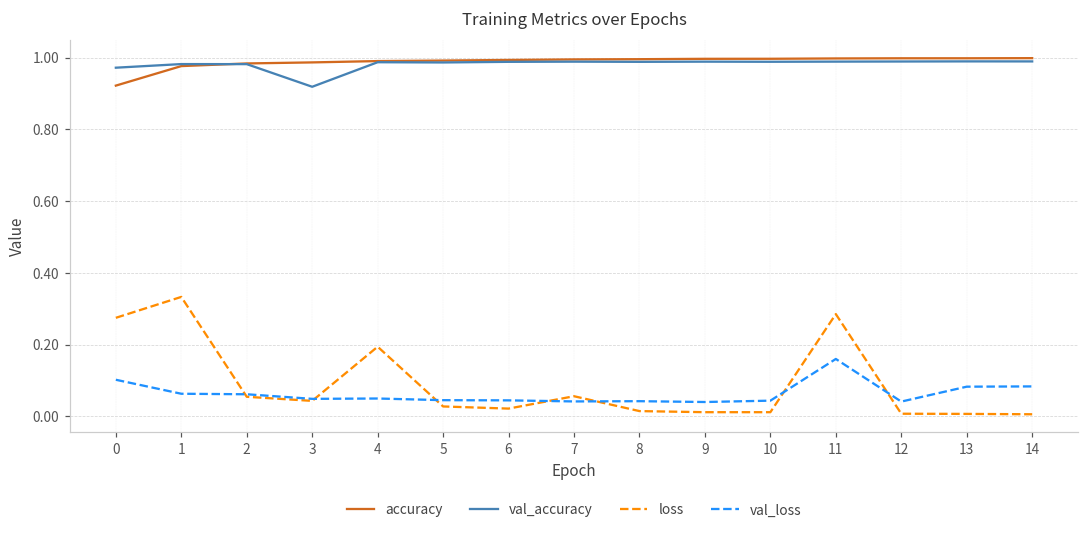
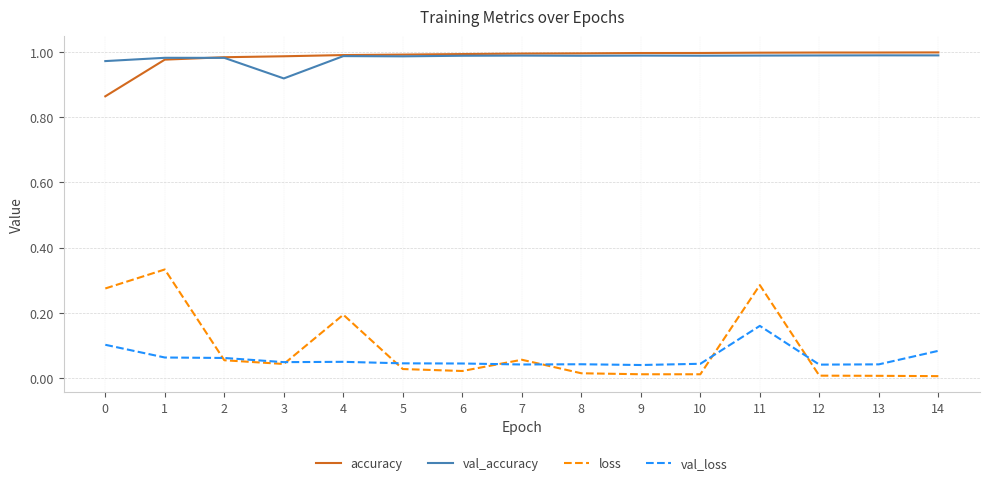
  {
    "accuracy": {
-     "0": 0.92,
+     "0": 0.86,
      "3": 0.99,
      "9": 1.00,
      "10": 1.00,
      "11": 1.00,
      "12": 1.00,
      "13": 1.00,
      "14": 1.00
    },
    "val_accuracy": {
      "0": 0.97,
      "3": 0.92,
      "9": 0.99,
      "10": 0.99,
      "11": 0.99,
      "12": 0.99,
      "13": 0.99,
      "14": 0.99
    },
    "loss": {
      "0": 0.27,
      "1": 0.33,
      "4": 0.19,
      "5": 0.03,
      "6": 0.02,
      "7": 0.06,
      "8": 0.01,
      "9": 0.01,
      "10": 0.01,
      "11": 0.29,
      "12": 0.01,
      "13": 0.01,
      "14": 0.01
    },
    "val_loss": {
      "0": 0.10,
      "1": 0.06,
      "4": 0.05,
      "5": 0.05,
      "6": 0.04,
      "7": 0.04,
      "8": 0.04,
      "9": 0.04,
      "10": 0.04,
      "11": 0.16,
      "12": 0.04,
-     "13": 0.08,
+     "13": 0.04,
      "14": 0.08
    }
  }
